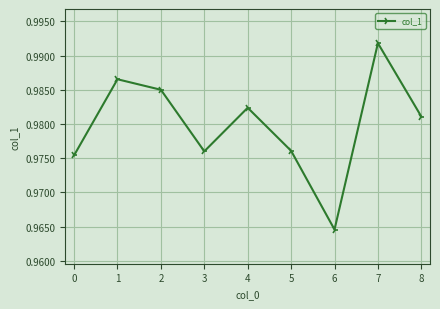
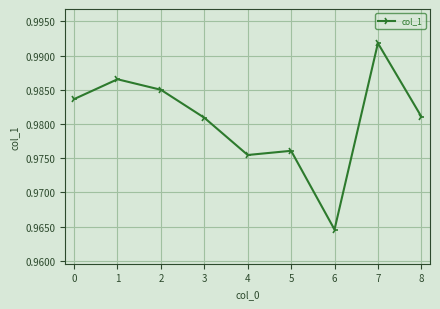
  {
-   "0": 0.975,
+   "0": 0.984,
    "1": 0.987,
    "2": 0.985,
-   "3": 0.976,
-   "4": 0.982,
+   "3": 0.981,
+   "4": 0.975,
    "5": 0.976,
    "6": 0.965,
    "7": 0.992,
    "8": 0.981
  }
